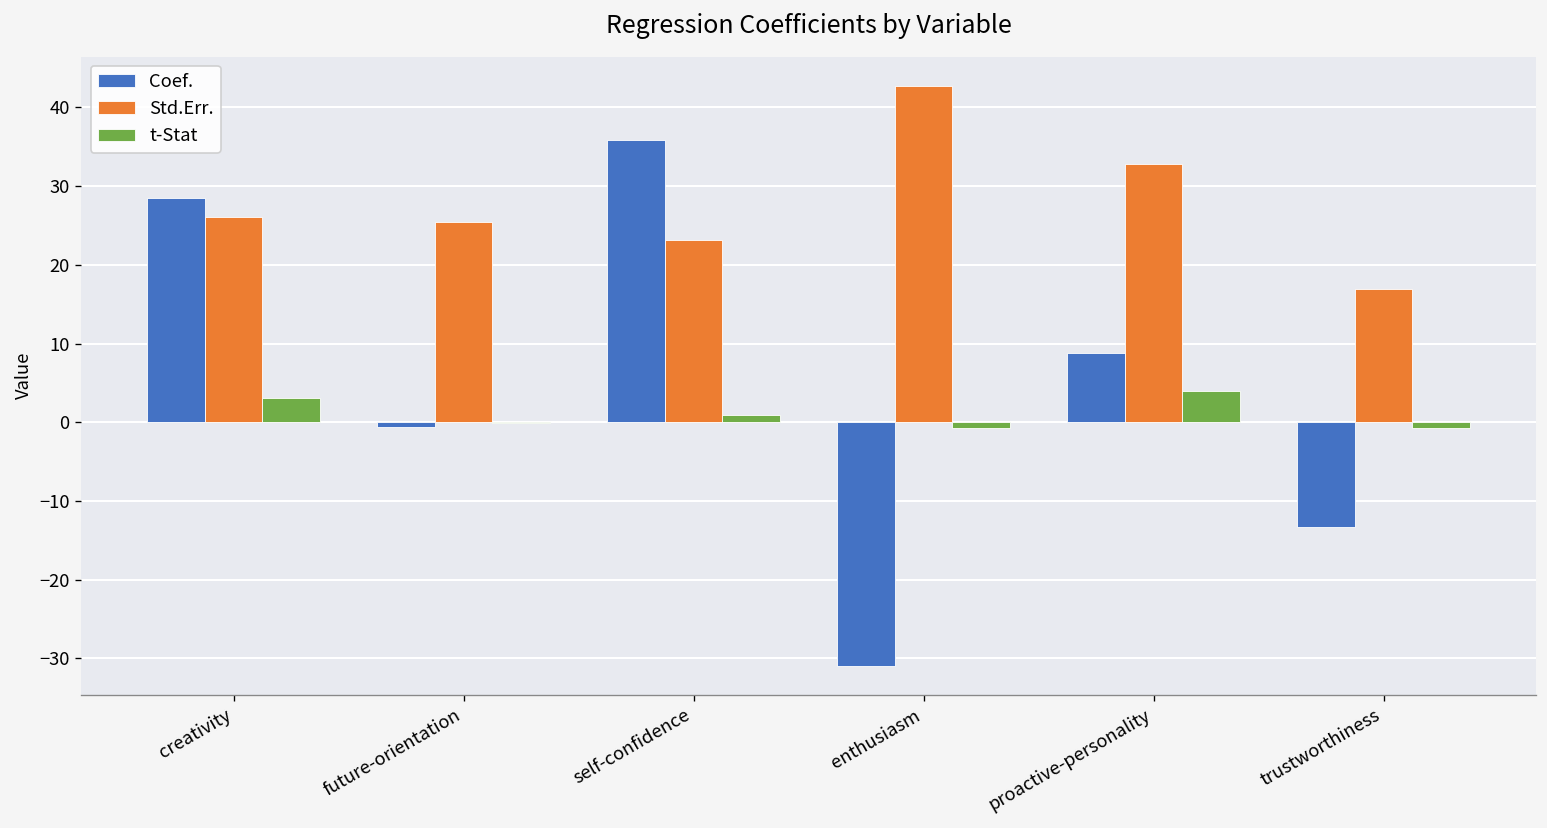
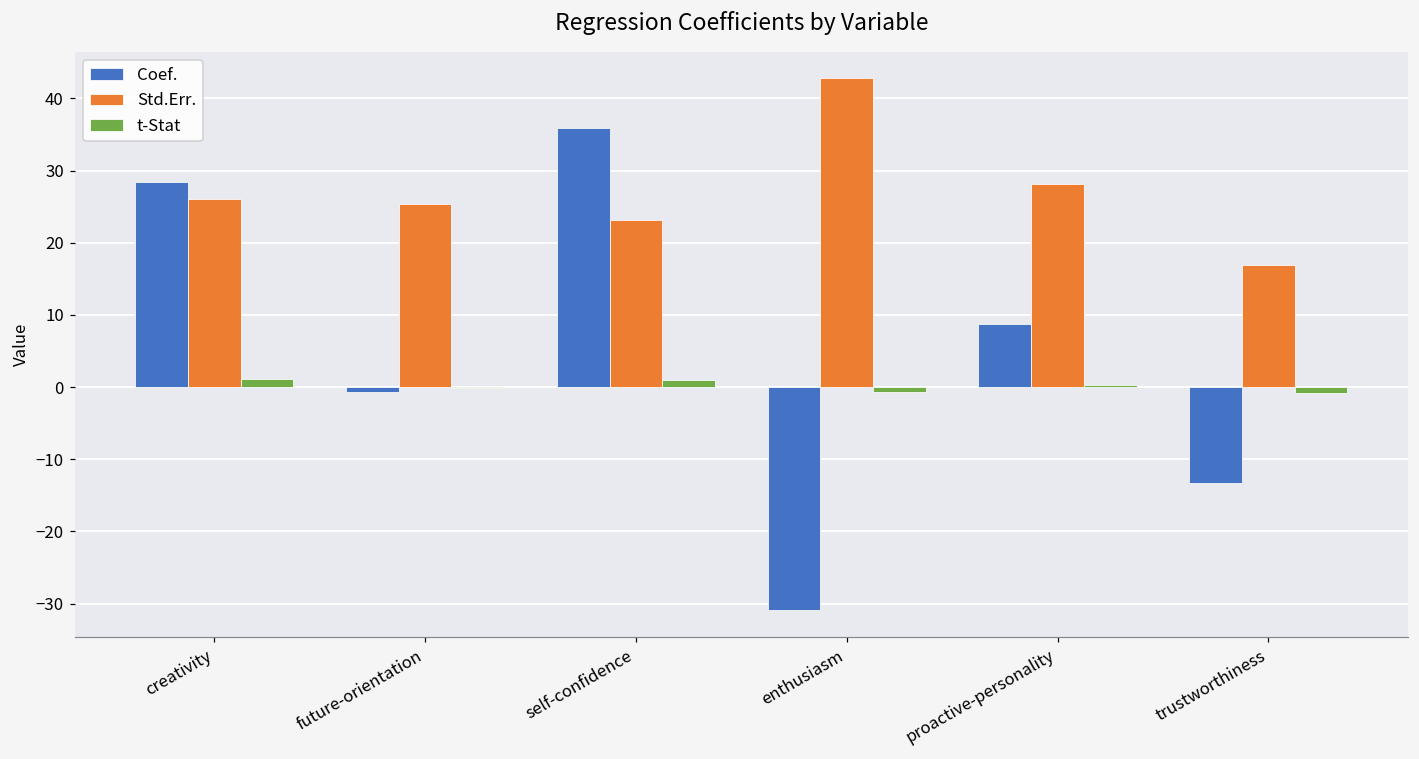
  {
    "Coef.": {
      "creativity": 28,
      "future-orientation": -1,
      "self-confidence": 36,
      "enthusiasm": -31,
      "proactive-personality": 9,
      "trustworthiness": -13
    },
    "Std.Err.": {
      "creativity": 26,
      "future-orientation": 25,
      "self-confidence": 23,
      "enthusiasm": 43,
-     "proactive-personality": 33,
+     "proactive-personality": 28,
      "trustworthiness": 17
    },
    "t-Stat": {
-     "creativity": 3,
+     "creativity": 1,
      "self-confidence": 1,
      "enthusiasm": -1,
-     "proactive-personality": 4,
+     "proactive-personality": 0,
      "trustworthiness": -1
    }
  }
